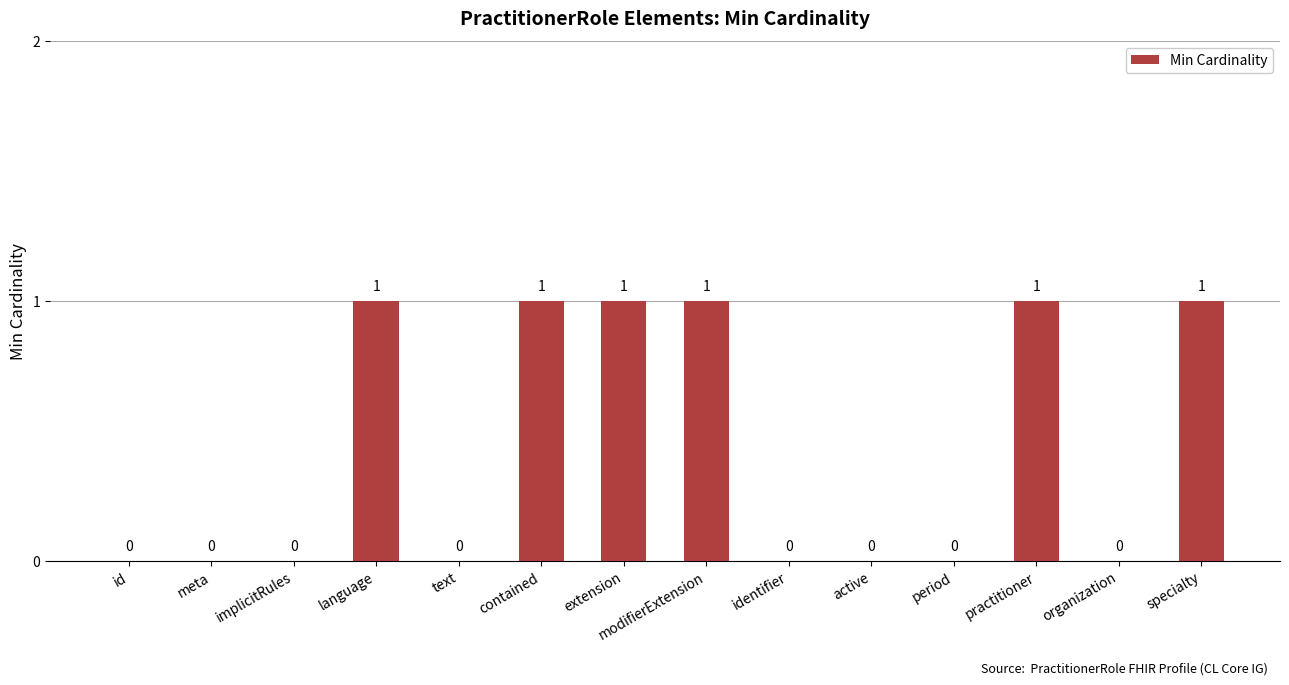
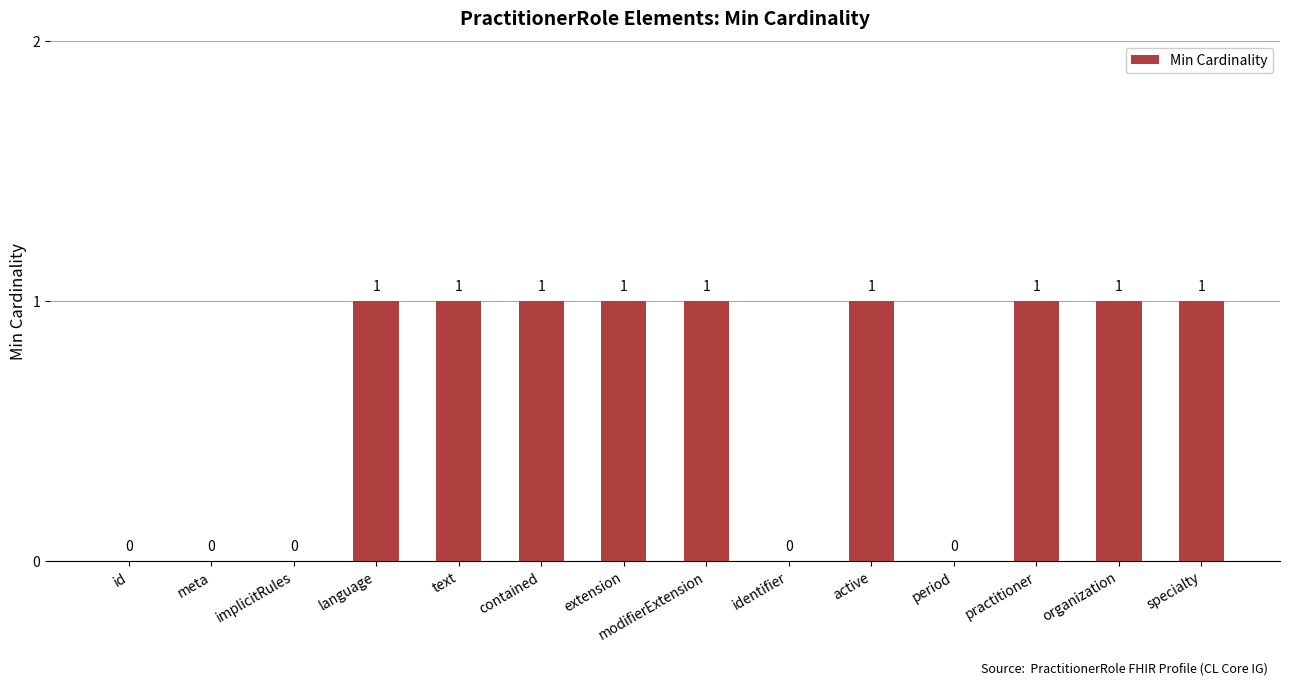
  {
    "id": 0,
    "meta": 0,
    "implicitRules": 0,
    "language": 1,
-   "text": 0,
+   "text": 1,
    "contained": 1,
    "extension": 1,
    "modifierExtension": 1,
    "identifier": 0,
-   "active": 0,
+   "active": 1,
    "period": 0,
    "practitioner": 1,
-   "organization": 0,
+   "organization": 1,
    "specialty": 1
  }
